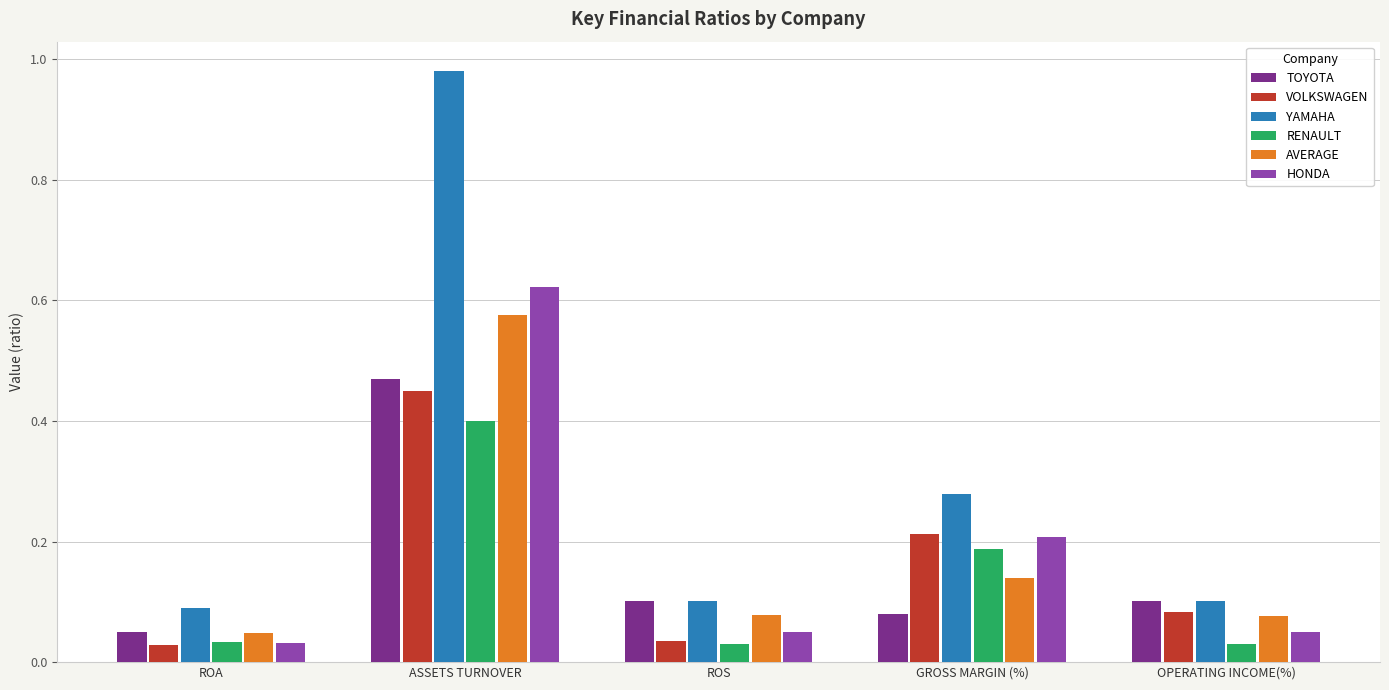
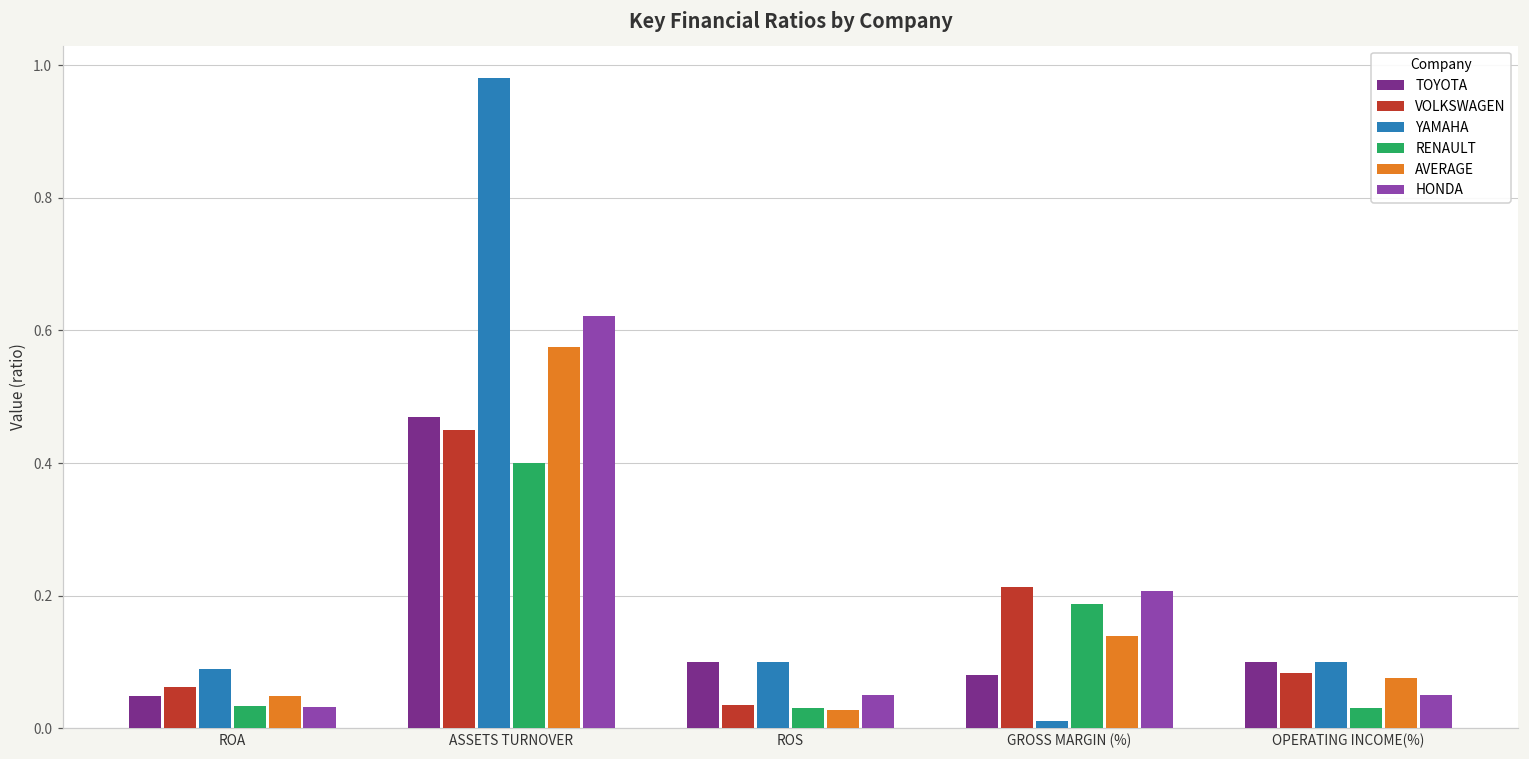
  {
    "VOLKSWAGEN": {
-     "ROA": 0.03,
+     "ROA": 0.06,
      "ASSETS TURNOVER": 0.45,
      "ROS": 0.04,
      "GROSS MARGIN (%)": 0.21,
      "OPERATING INCOME(%)": 0.08
    },
    "YAMAHA": {
      "ROA": 0.09,
      "ASSETS TURNOVER": 0.98,
      "ROS": 0.10,
-     "GROSS MARGIN (%)": 0.28,
+     "GROSS MARGIN (%)": 0.01,
      "OPERATING INCOME(%)": 0.10
    },
    "RENAULT": {
      "ROA": 0.03,
      "ASSETS TURNOVER": 0.40,
      "ROS": 0.03,
      "GROSS MARGIN (%)": 0.19,
      "OPERATING INCOME(%)": 0.03
    },
    "AVERAGE": {
      "ROA": 0.05,
      "ASSETS TURNOVER": 0.58,
-     "ROS": 0.08,
+     "ROS": 0.03,
      "GROSS MARGIN (%)": 0.14,
      "OPERATING INCOME(%)": 0.08
    }
  }
